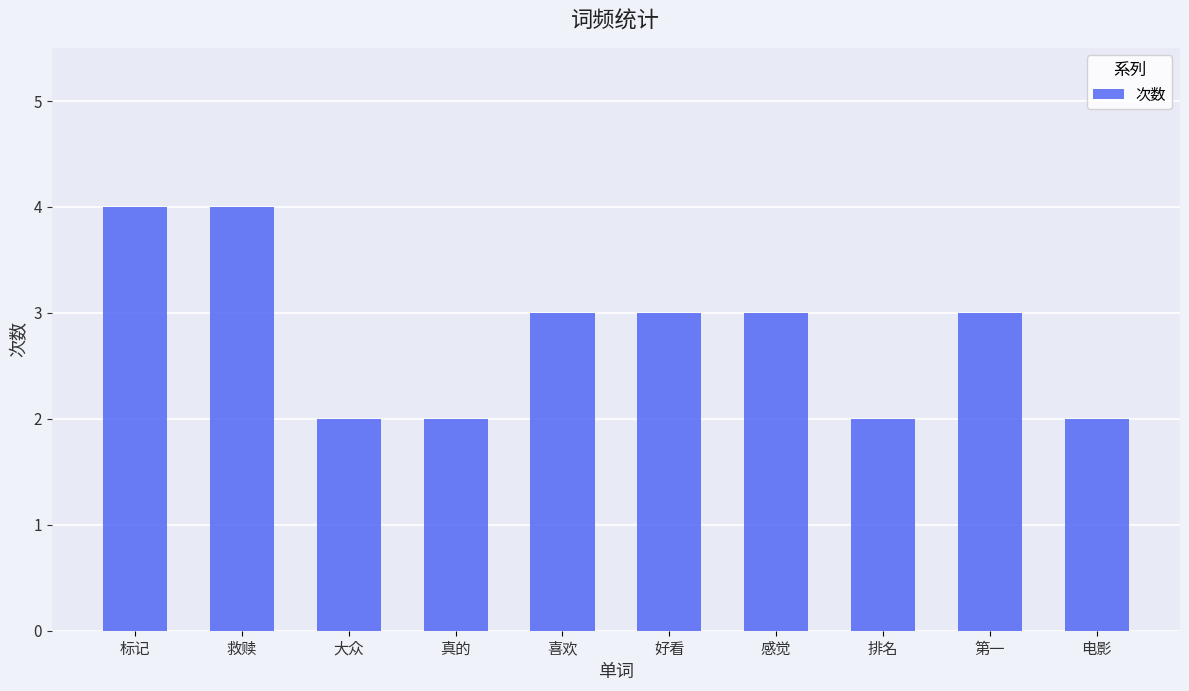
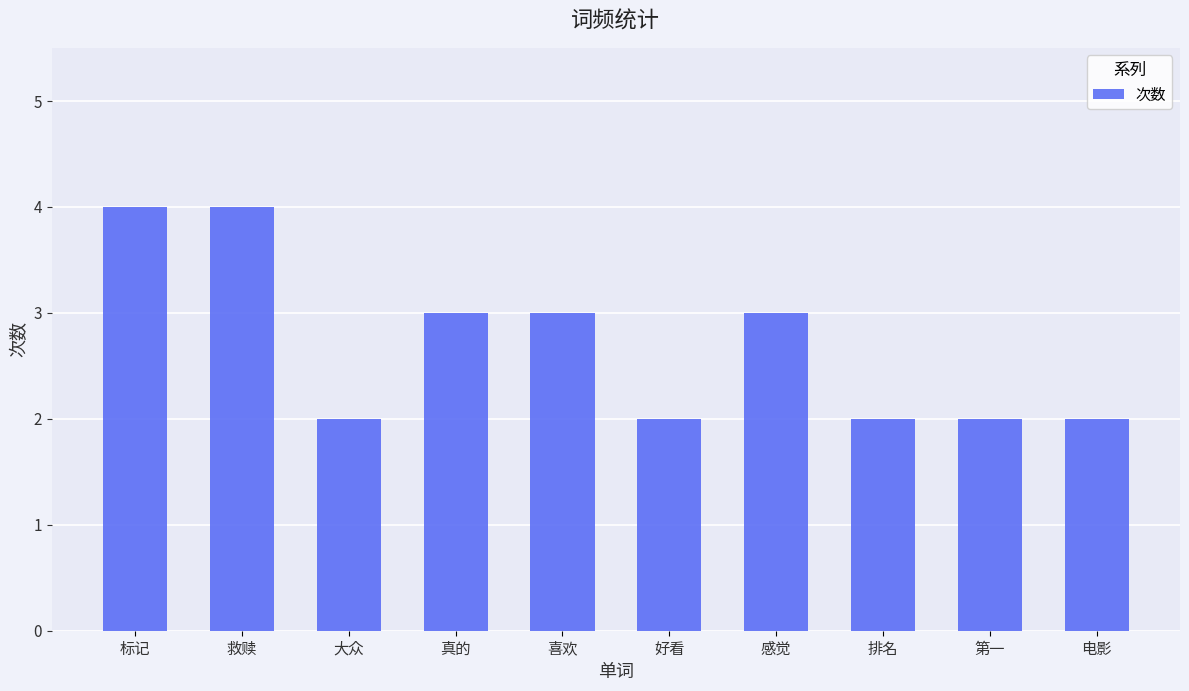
  {
    "标记": 4,
    "救赎": 4,
    "大众": 2,
-   "真的": 2,
+   "真的": 3,
    "喜欢": 3,
-   "好看": 3,
+   "好看": 2,
    "感觉": 3,
    "排名": 2,
-   "第一": 3,
+   "第一": 2,
    "电影": 2
  }
